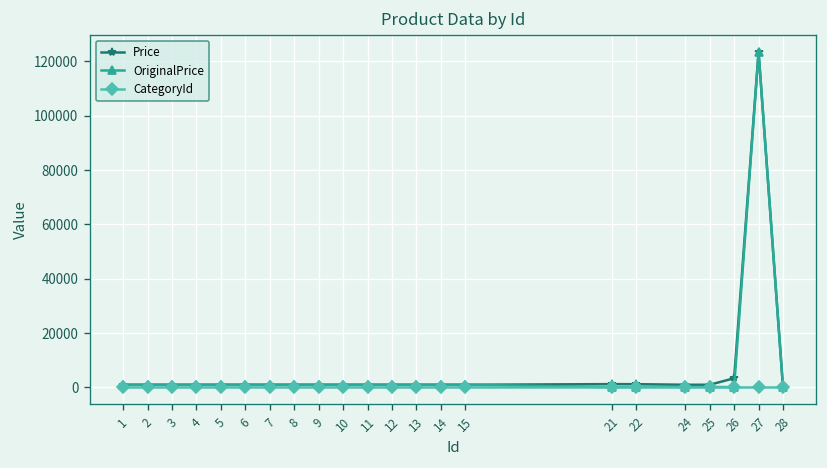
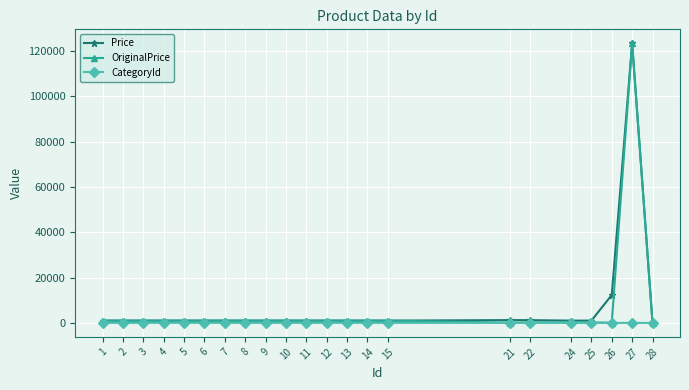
  {
    "Price": {
-     "26": 3000
+     "26": 12000
    }
  }
